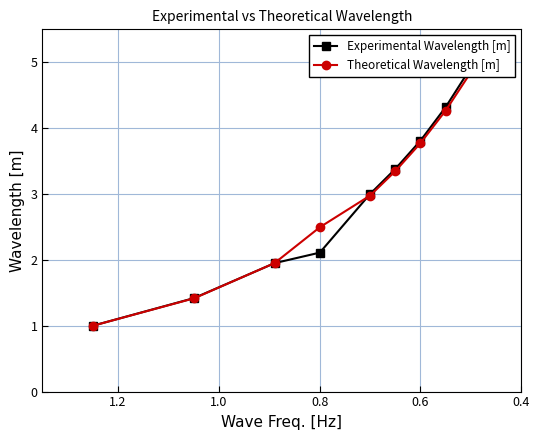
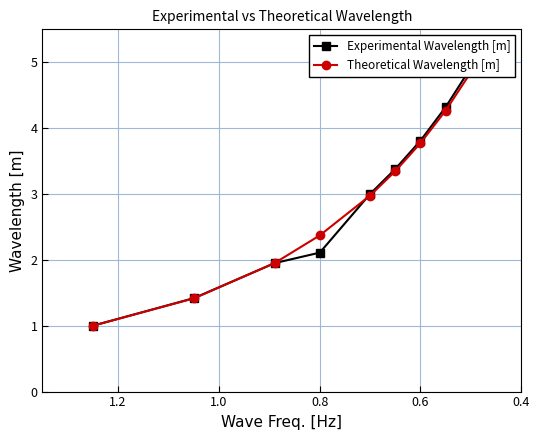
  {
    "Experimental Wavelength [m]": {
      "0.8": 2.1
    },
    "Theoretical Wavelength [m]": {
-     "0.8": 2.5
+     "0.8": 2.4
    }
  }
